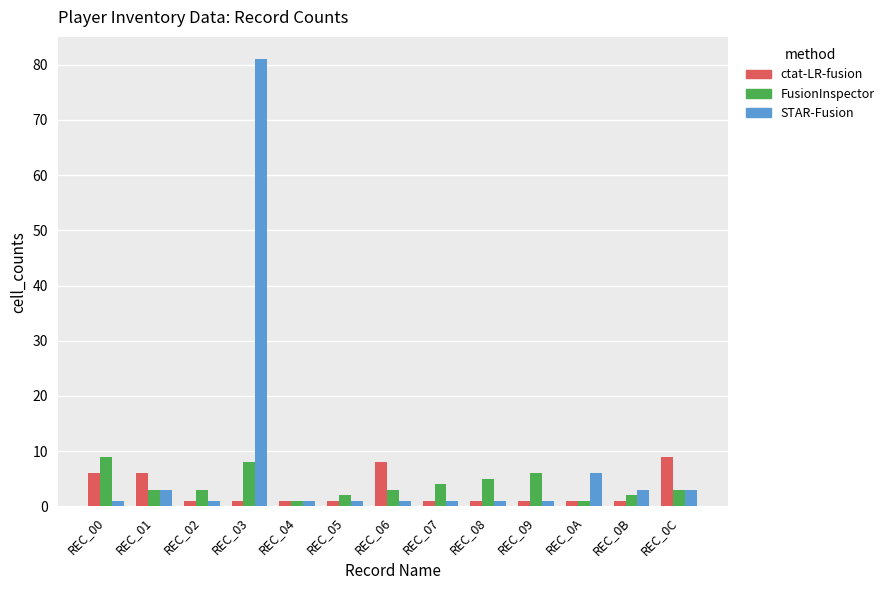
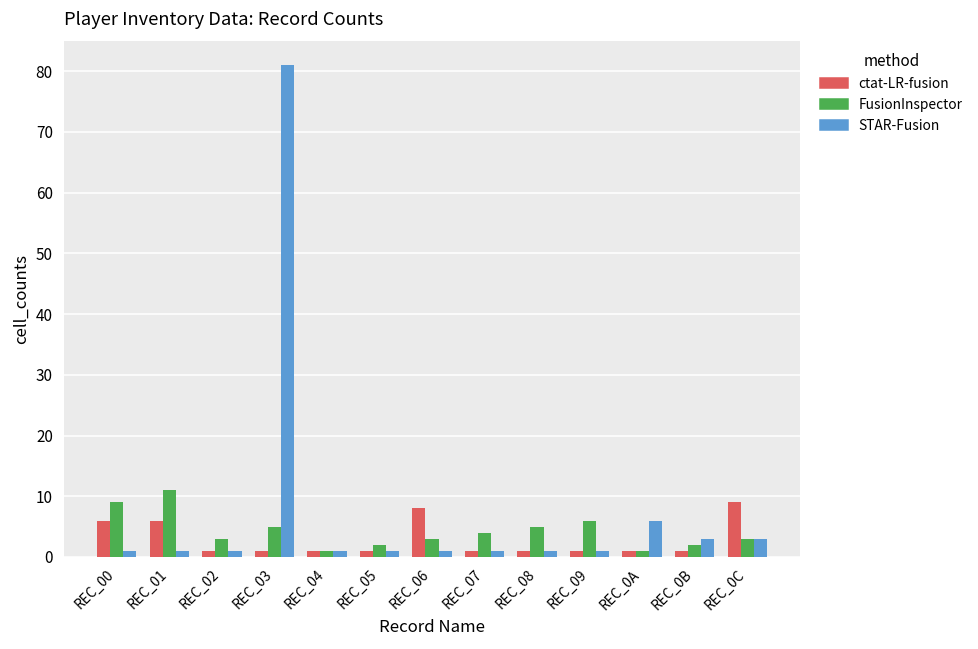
  {
    "ctat-LR-fusion": {
      "REC_00": 6,
      "REC_01": 6,
      "REC_02": 1,
      "REC_03": 1,
      "REC_04": 1,
      "REC_05": 1,
      "REC_06": 8,
      "REC_07": 1,
      "REC_08": 1,
      "REC_09": 1,
      "REC_0A": 1,
      "REC_0B": 1,
      "REC_0C": 9
    },
    "FusionInspector": {
      "REC_00": 9,
-     "REC_01": 3,
+     "REC_01": 11,
      "REC_02": 3,
-     "REC_03": 8,
+     "REC_03": 5,
      "REC_04": 1,
      "REC_05": 2,
      "REC_06": 3,
      "REC_07": 4,
      "REC_08": 5,
      "REC_09": 6,
      "REC_0A": 1,
      "REC_0B": 2,
      "REC_0C": 3
    },
    "STAR-Fusion": {
      "REC_00": 1,
-     "REC_01": 3,
+     "REC_01": 1,
      "REC_02": 1,
      "REC_03": 81,
      "REC_04": 1,
      "REC_05": 1,
      "REC_06": 1,
      "REC_07": 1,
      "REC_08": 1,
      "REC_09": 1,
      "REC_0A": 6,
      "REC_0B": 3,
      "REC_0C": 3
    }
  }
